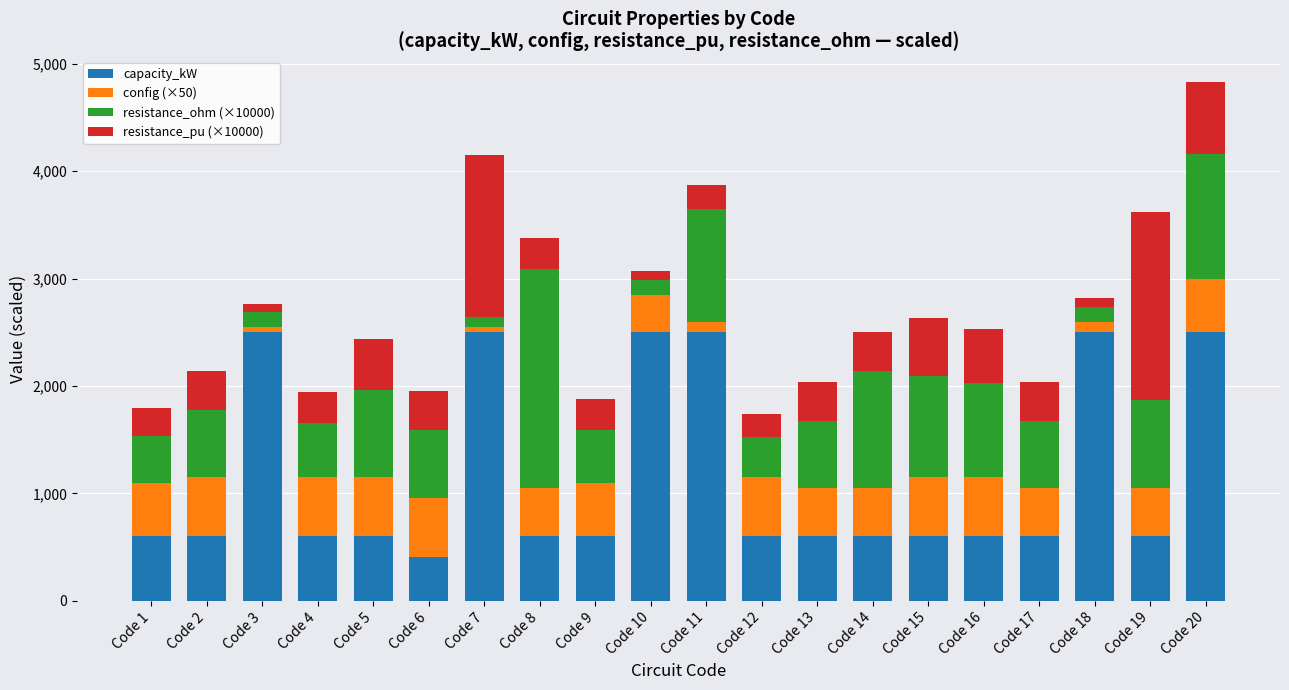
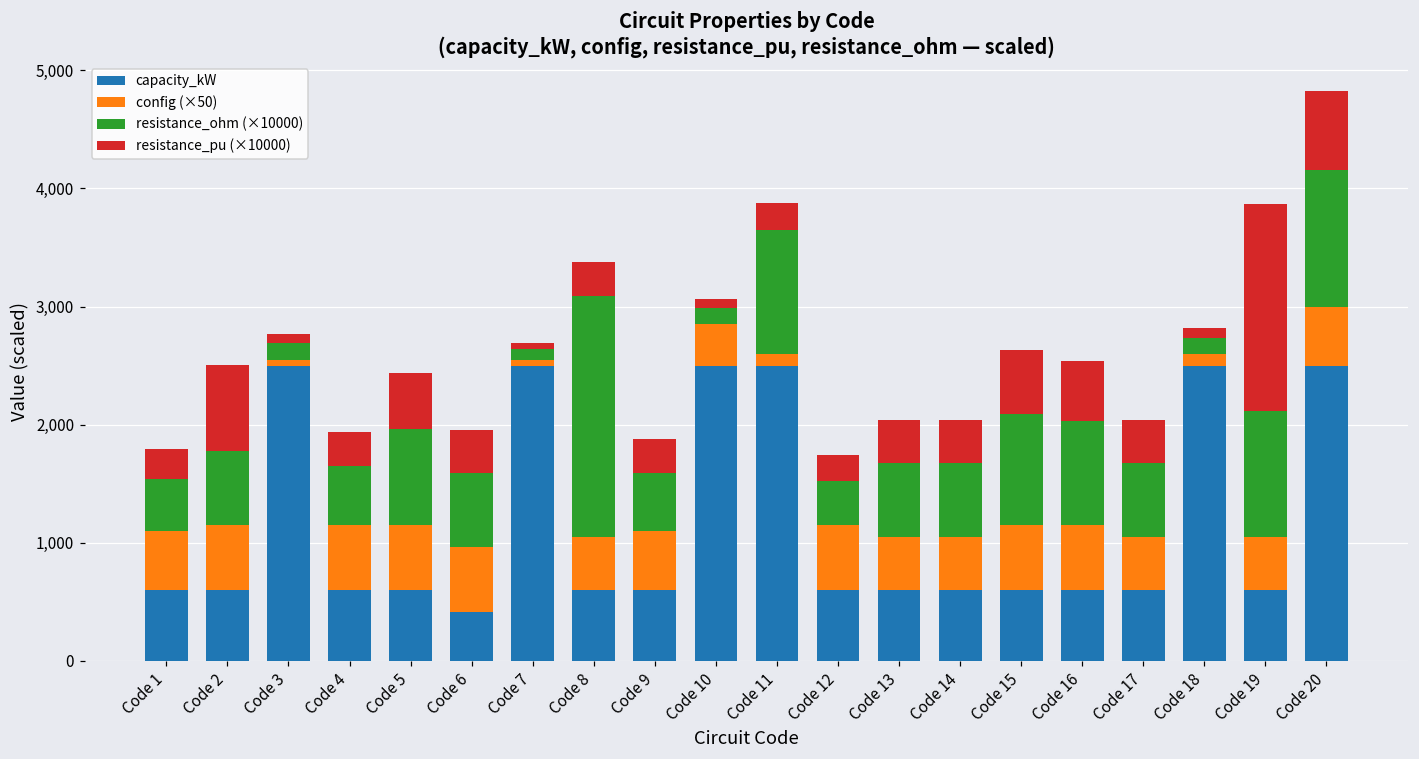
  {
    "capacity_kW": {
      "Code 1": "600",
      "Code 2": "600",
      "Code 3": "2,500",
      "Code 4": "600",
      "Code 5": "600",
      "Code 6": "410",
      "Code 7": "2,500",
      "Code 8": "600",
      "Code 9": "600",
      "Code 10": "2,500",
      "Code 11": "2,500",
      "Code 12": "600",
      "Code 13": "600",
      "Code 14": "600",
      "Code 15": "600",
      "Code 16": "600",
      "Code 17": "600",
      "Code 18": "2,500",
      "Code 19": "600",
      "Code 20": "2,500"
    },
    "config (×50)": {
      "Code 1": "500",
      "Code 2": "550",
      "Code 3": "50",
      "Code 4": "550",
      "Code 5": "550",
      "Code 6": "550",
      "Code 7": "50",
      "Code 8": "450",
      "Code 9": "500",
      "Code 10": "350",
      "Code 11": "100",
      "Code 12": "550",
      "Code 13": "450",
      "Code 14": "450",
      "Code 15": "550",
      "Code 16": "550",
      "Code 17": "450",
      "Code 18": "100",
      "Code 19": "450",
      "Code 20": "500"
    },
    "resistance_ohm (×10000)": {
      "Code 1": "440",
      "Code 2": "630",
      "Code 3": "140",
      "Code 4": "500",
      "Code 5": "820",
      "Code 6": "630",
      "Code 7": "90",
      "Code 8": "2,040",
      "Code 9": "490",
      "Code 10": "140",
      "Code 11": "1,050",
      "Code 12": "380",
      "Code 13": "630",
-     "Code 14": "1,090",
+     "Code 14": "630",
      "Code 15": "940",
      "Code 16": "880",
      "Code 17": "630",
      "Code 18": "140",
-     "Code 19": "820",
+     "Code 19": "1,070",
      "Code 20": "1,160"
    },
    "resistance_pu (×10000)": {
      "Code 1": "250",
-     "Code 2": "360",
+     "Code 2": "730",
      "Code 3": "80",
      "Code 4": "290",
      "Code 5": "470",
      "Code 6": "360",
-     "Code 7": "1,510",
+     "Code 7": "50",
      "Code 8": "290",
      "Code 9": "290",
      "Code 10": "80",
      "Code 11": "230",
      "Code 12": "220",
      "Code 13": "360",
      "Code 14": "360",
      "Code 15": "540",
      "Code 16": "510",
      "Code 17": "360",
      "Code 18": "80",
      "Code 19": "1,750",
      "Code 20": "670"
    }
  }
